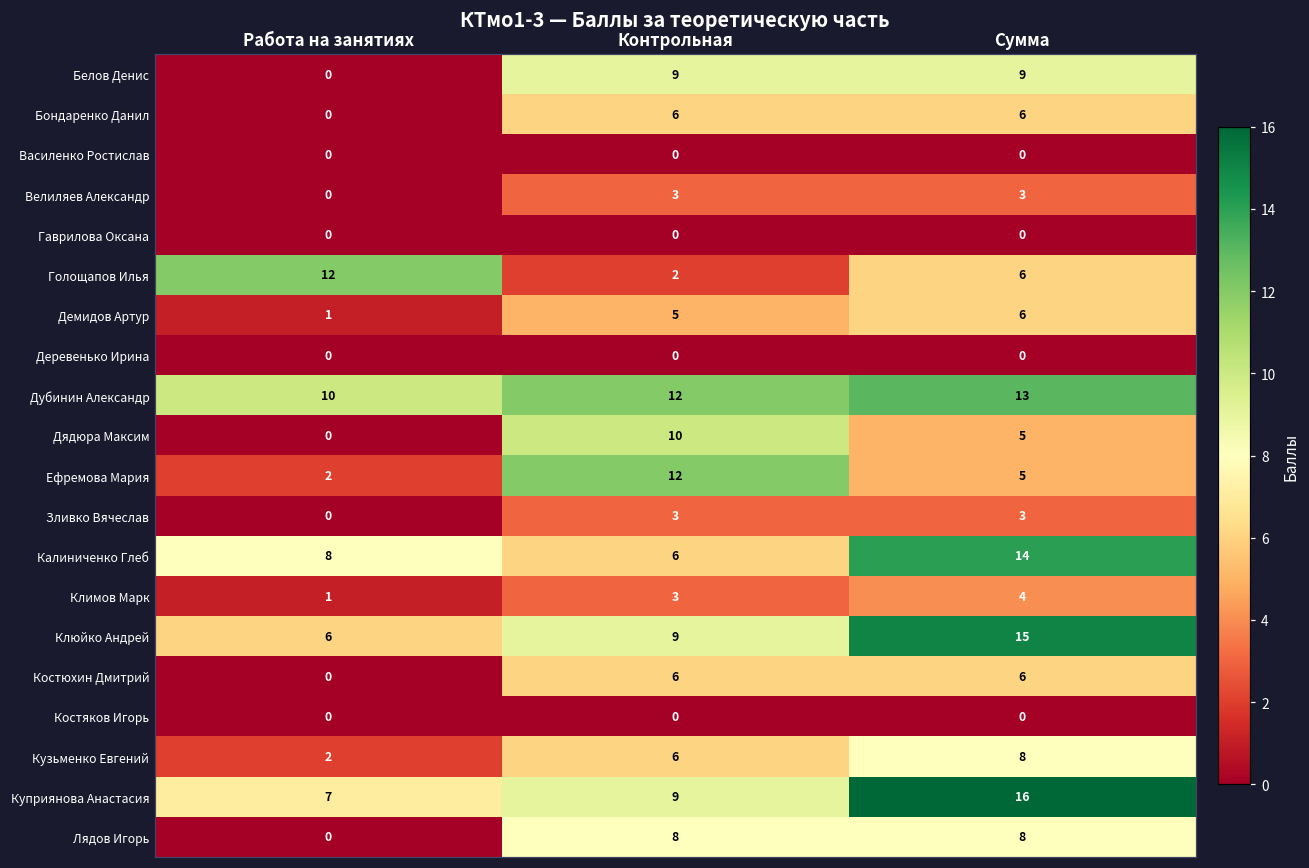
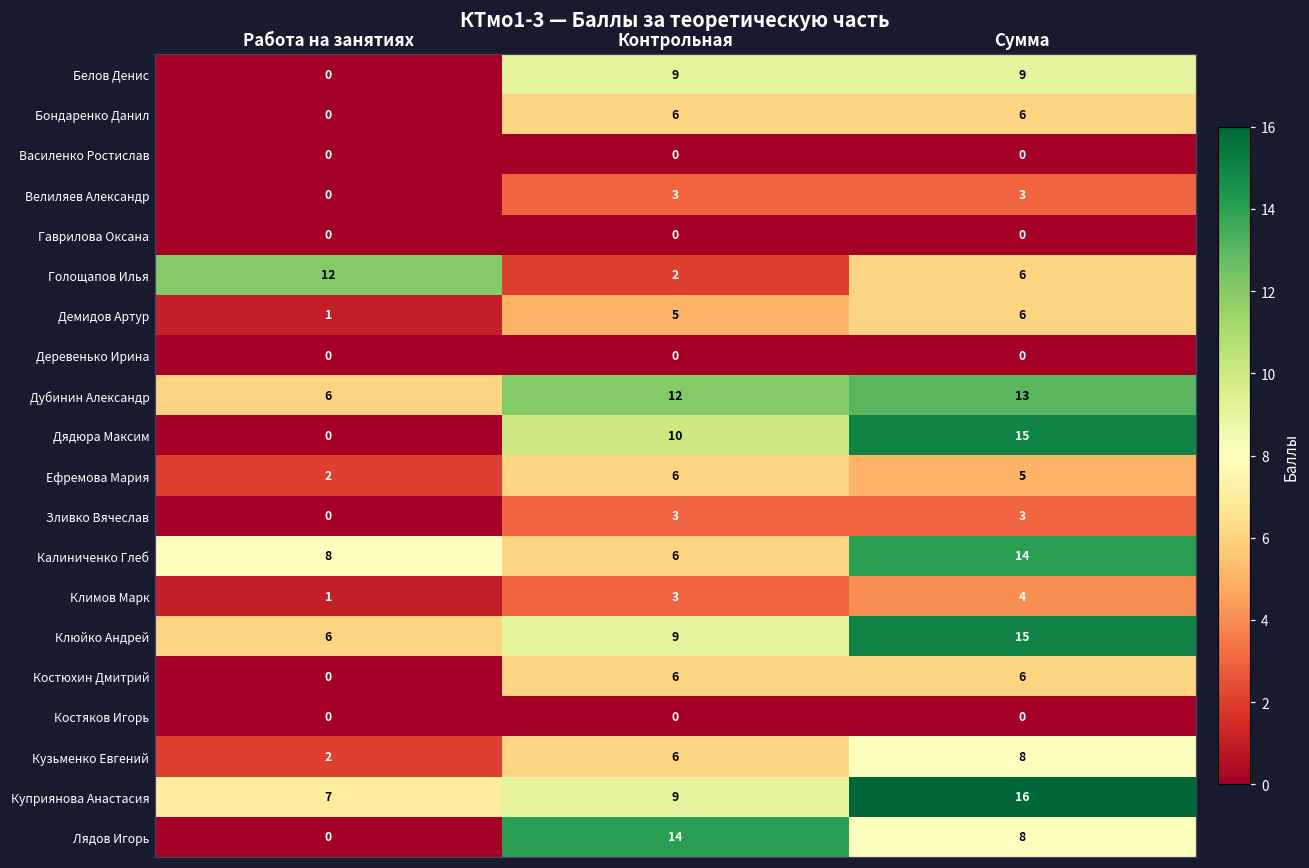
  {
    "Белов Денис": {
      "Работа на занятиях": 0,
      "Контрольная": 9,
      "Сумма": 9
    },
    "Бондаренко Данил": {
      "Работа на занятиях": 0,
      "Контрольная": 6,
      "Сумма": 6
    },
    "Василенко Ростислав": {
      "Работа на занятиях": 0,
      "Контрольная": 0,
      "Сумма": 0
    },
    "Велиляев Александр": {
      "Работа на занятиях": 0,
      "Контрольная": 3,
      "Сумма": 3
    },
    "Гаврилова Оксана": {
      "Работа на занятиях": 0,
      "Контрольная": 0,
      "Сумма": 0
    },
    "Голощапов Илья": {
      "Работа на занятиях": 12,
      "Контрольная": 2,
      "Сумма": 6
    },
    "Демидов Артур": {
      "Работа на занятиях": 1,
      "Контрольная": 5,
      "Сумма": 6
    },
    "Деревенько Ирина": {
      "Работа на занятиях": 0,
      "Контрольная": 0,
      "Сумма": 0
    },
    "Дубинин Александр": {
-     "Работа на занятиях": 10,
+     "Работа на занятиях": 6,
      "Контрольная": 12,
      "Сумма": 13
    },
    "Дядюра Максим": {
      "Работа на занятиях": 0,
      "Контрольная": 10,
-     "Сумма": 5
+     "Сумма": 15
    },
    "Ефремова Мария": {
      "Работа на занятиях": 2,
-     "Контрольная": 12,
+     "Контрольная": 6,
      "Сумма": 5
    },
    "Зливко Вячеслав": {
      "Работа на занятиях": 0,
      "Контрольная": 3,
      "Сумма": 3
    },
    "Калиниченко Глеб": {
      "Работа на занятиях": 8,
      "Контрольная": 6,
      "Сумма": 14
    },
    "Климов Марк": {
      "Работа на занятиях": 1,
      "Контрольная": 3,
      "Сумма": 4
    },
    "Клюйко Андрей": {
      "Работа на занятиях": 6,
      "Контрольная": 9,
      "Сумма": 15
    },
    "Костюхин Дмитрий": {
      "Работа на занятиях": 0,
      "Контрольная": 6,
      "Сумма": 6
    },
    "Костяков Игорь": {
      "Работа на занятиях": 0,
      "Контрольная": 0,
      "Сумма": 0
    },
    "Кузьменко Евгений": {
      "Работа на занятиях": 2,
      "Контрольная": 6,
      "Сумма": 8
    },
    "Куприянова Анастасия": {
      "Работа на занятиях": 7,
      "Контрольная": 9,
      "Сумма": 16
    },
    "Лядов Игорь": {
      "Работа на занятиях": 0,
-     "Контрольная": 8,
+     "Контрольная": 14,
      "Сумма": 8
    }
  }
